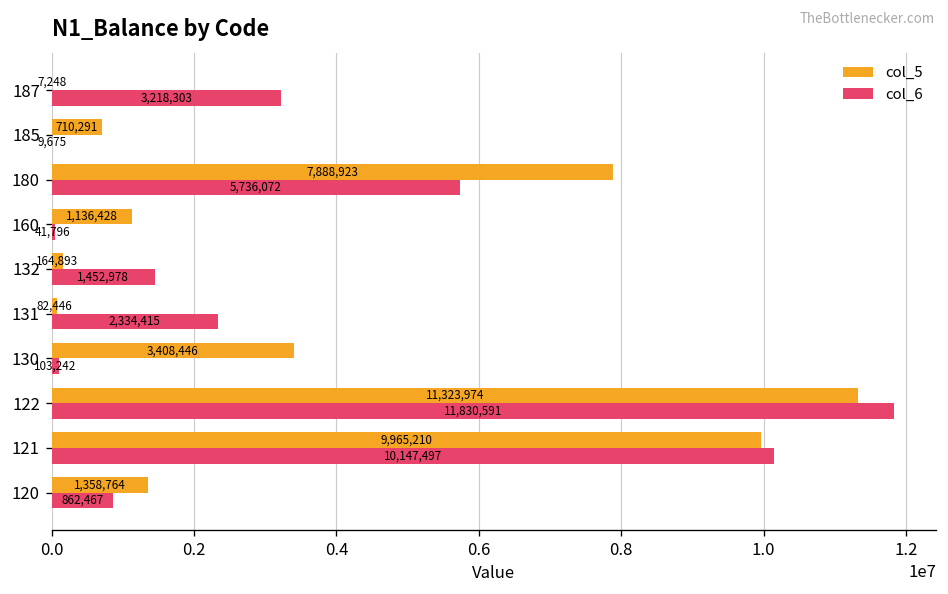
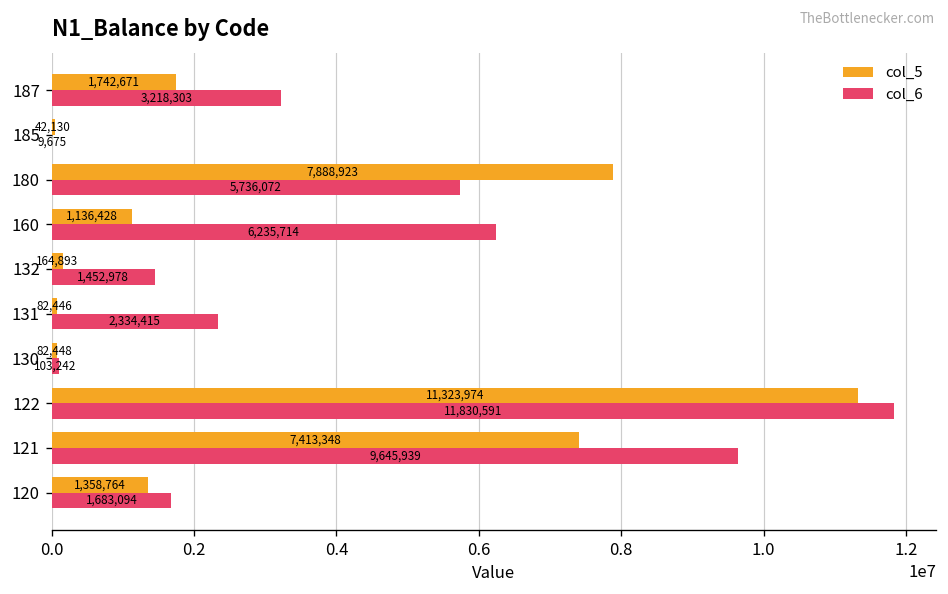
  {
    "col_5": {
-     "187": "7,248",
-     "185": "710,291",
+     "187": "1,742,671",
+     "185": "42,130",
      "180": "7,888,923",
      "160": "1,136,428",
      "132": "164,893",
      "131": "82,446",
-     "130": "3,408,446",
+     "130": "82,448",
      "122": "11,323,974",
-     "121": "9,965,210",
+     "121": "7,413,348",
      "120": "1,358,764"
    },
    "col_6": {
      "187": "3,218,303",
      "185": "9,675",
      "180": "5,736,072",
-     "160": "41,796",
+     "160": "6,235,714",
      "132": "1,452,978",
      "131": "2,334,415",
      "130": "103,242",
      "122": "11,830,591",
-     "121": "10,147,497",
-     "120": "862,467"
+     "121": "9,645,939",
+     "120": "1,683,094"
    }
  }
